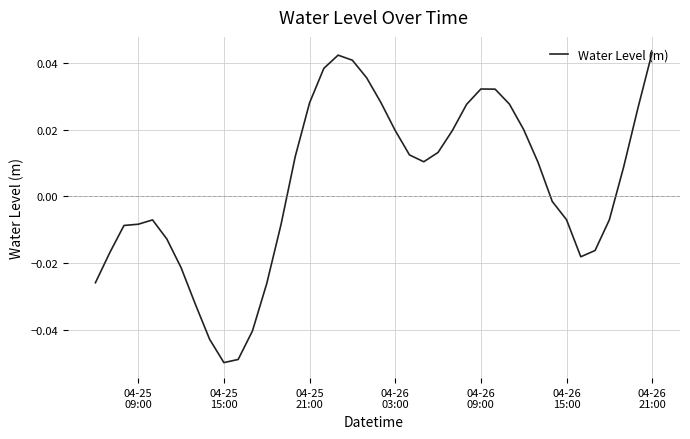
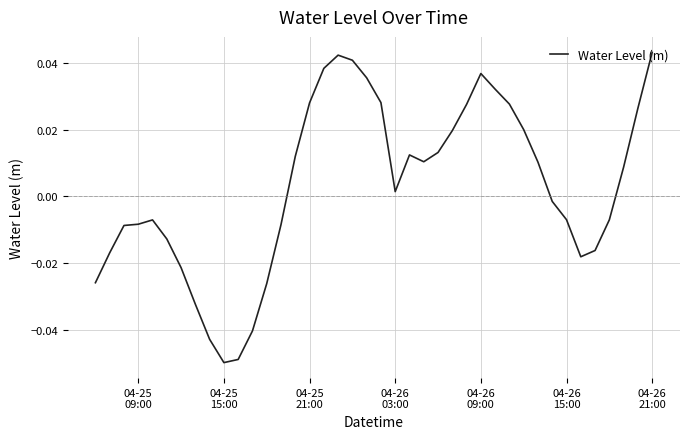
  {
    "04-25 09:00": -0.008,
    "04-25 15:00": -0.050,
    "04-25 21:00": 0.028,
-   "04-26 03:00": 0.020,
-   "04-26 09:00": 0.032,
+   "04-26 03:00": 0.001,
+   "04-26 09:00": 0.037,
    "04-26 15:00": -0.007,
    "04-26 21:00": 0.043
  }
